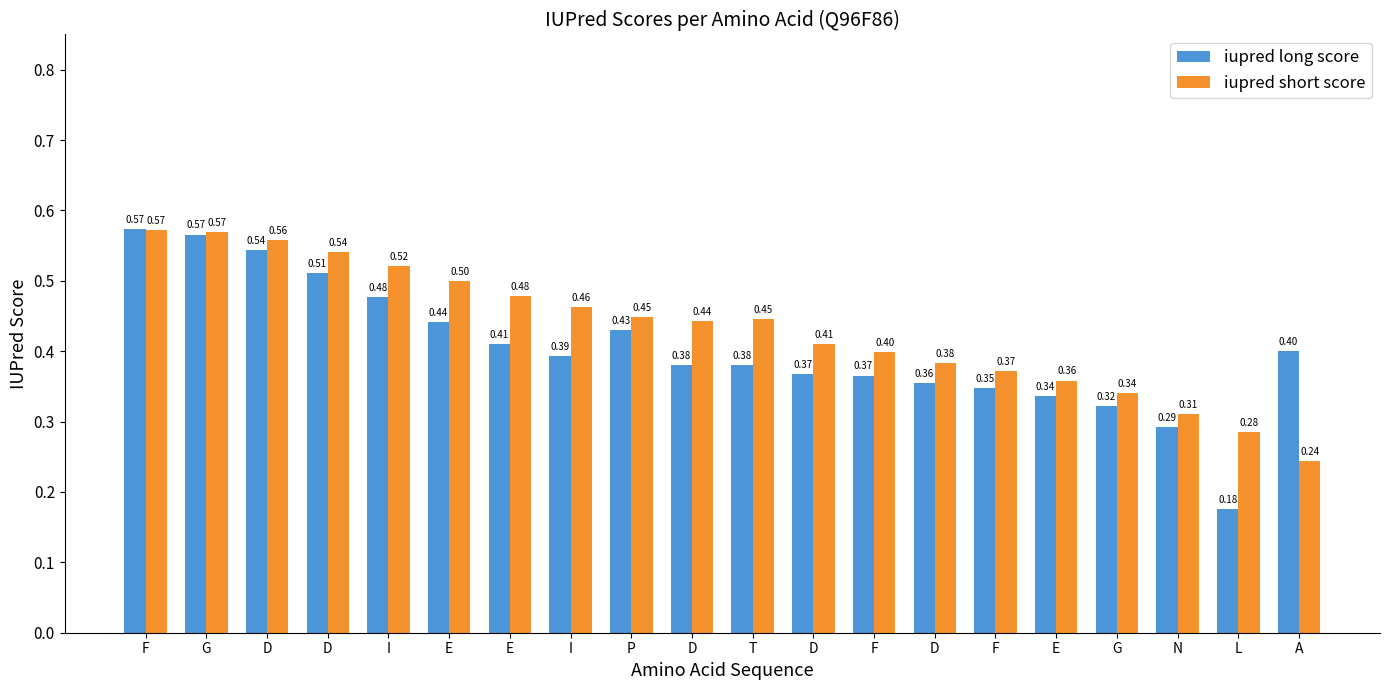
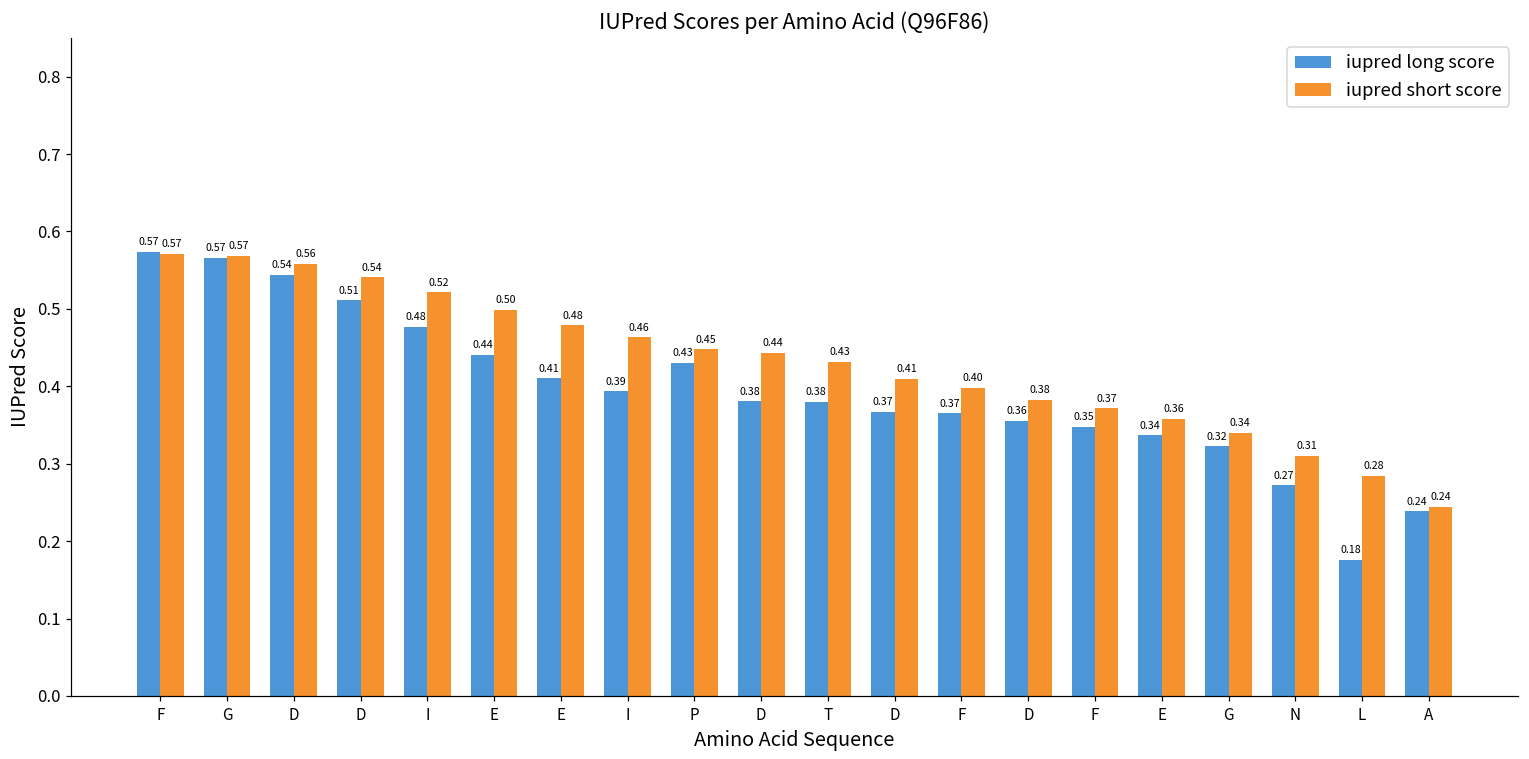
  {
    "iupred long score": {
      "P": 0.43,
      "T": 0.38,
-     "N": 0.29,
+     "N": 0.27,
      "L": 0.18,
-     "A": 0.40
+     "A": 0.24
    },
    "iupred short score": {
      "P": 0.45,
-     "T": 0.45,
+     "T": 0.43,
      "N": 0.31,
      "L": 0.28,
      "A": 0.24
    }
  }
